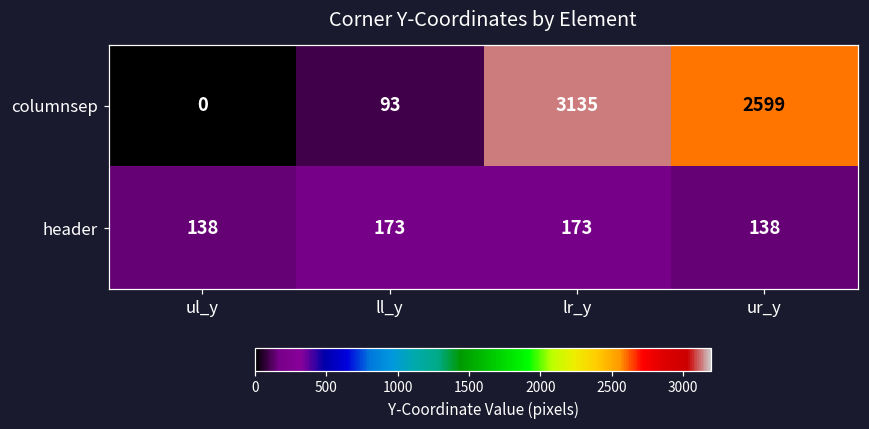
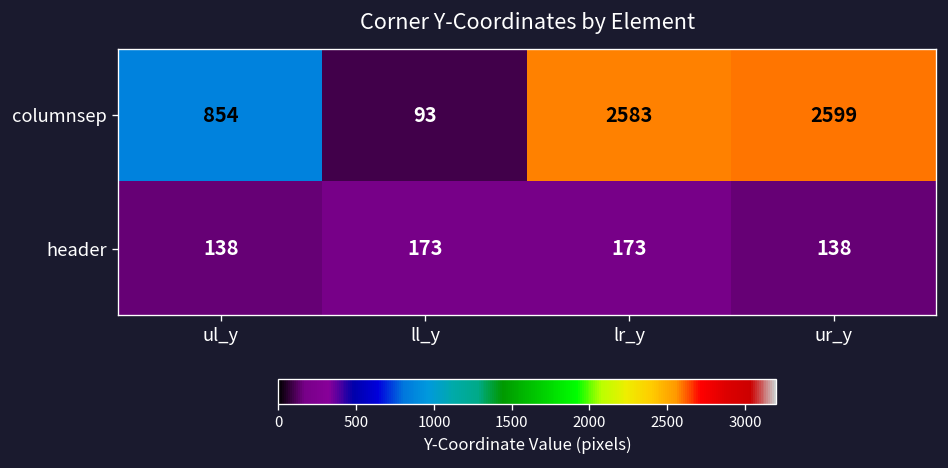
  {
    "columnsep": {
-     "ul_y": 0,
+     "ul_y": 854,
      "ll_y": 93,
-     "lr_y": 3135,
+     "lr_y": 2583,
      "ur_y": 2599
    },
    "header": {
      "ul_y": 138,
      "ll_y": 173,
      "lr_y": 173,
      "ur_y": 138
    }
  }
